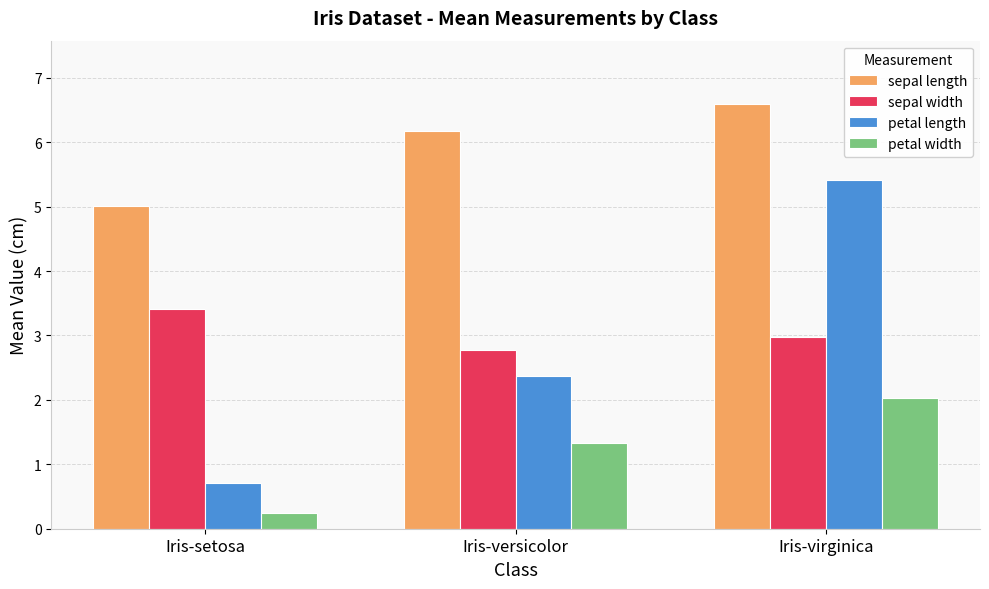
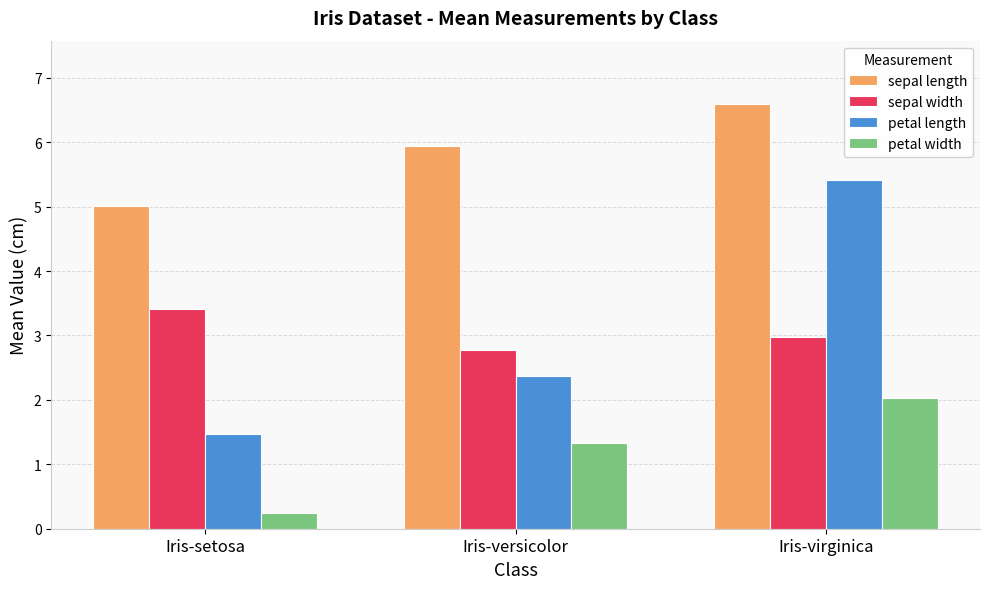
  {
    "sepal length": {
      "Iris-setosa": 5.0,
-     "Iris-versicolor": 6.2,
+     "Iris-versicolor": 5.9,
      "Iris-virginica": 6.6
    },
    "sepal width": {
      "Iris-setosa": 3.4,
      "Iris-versicolor": 2.8,
      "Iris-virginica": 3.0
    },
    "petal length": {
-     "Iris-setosa": 0.7,
+     "Iris-setosa": 1.5,
      "Iris-versicolor": 2.4,
      "Iris-virginica": 5.4
    },
    "petal width": {
      "Iris-setosa": 0.2,
      "Iris-versicolor": 1.3,
      "Iris-virginica": 2.0
    }
  }
